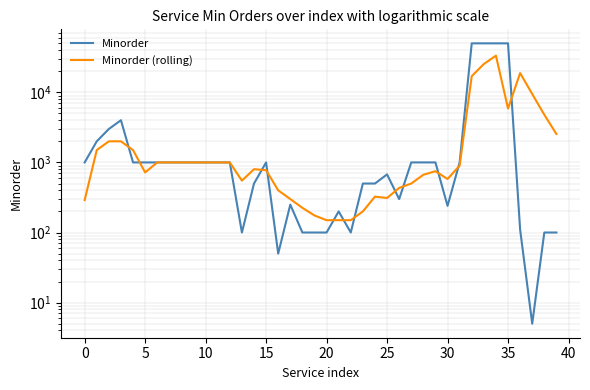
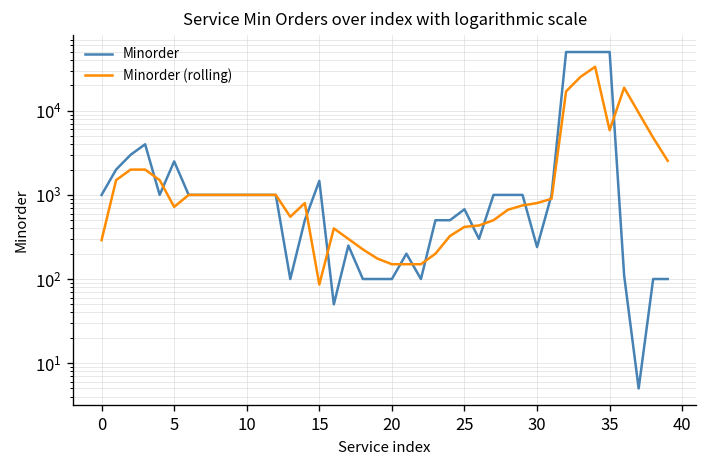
  {
    "Minorder": {
      "0": 1000,
-     "5": 1000,
-     "15": 1000,
+     "5": 2500,
+     "15": 1500,
      "20": 100,
      "25": 700,
      "30": 240,
      "35": 50000
    },
    "Minorder (rolling)": {
      "0": 290,
      "5": 700,
-     "15": 800,
+     "15": 90,
      "20": 150,
-     "25": 300,
-     "30": 600,
+     "25": 400,
+     "30": 800,
      "35": 6000
    }
  }
